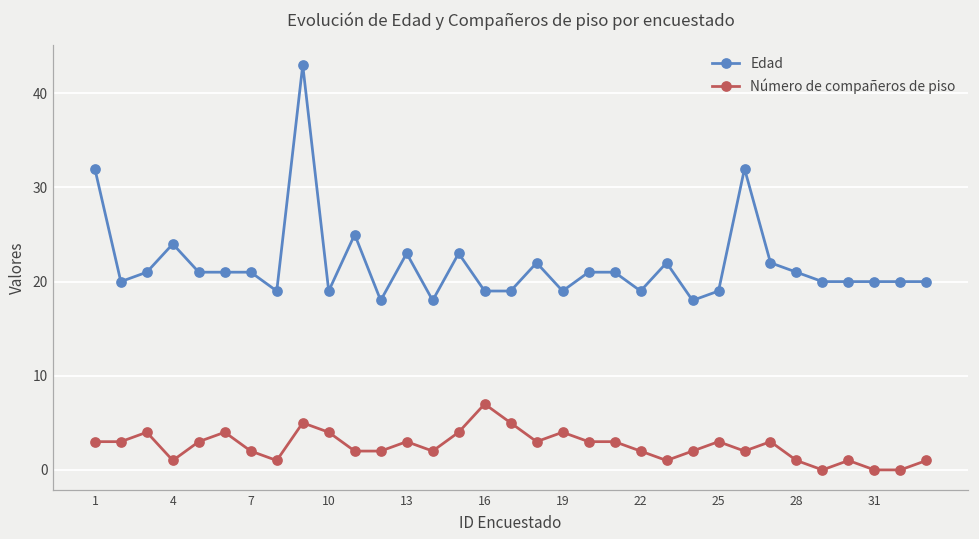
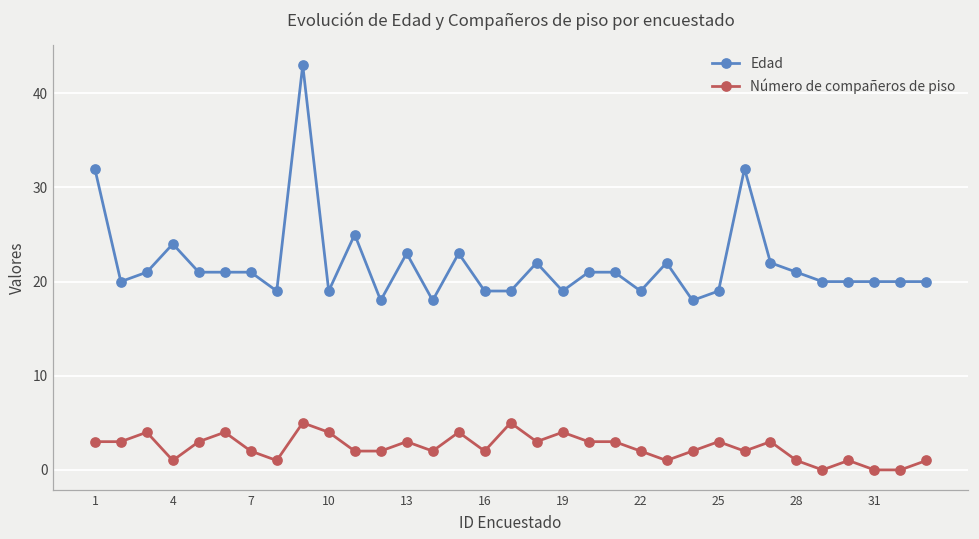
  {
    "Edad": {
      "1": 32,
      "4": 24,
      "7": 21,
      "10": 19,
      "13": 23,
      "16": 19,
      "19": 19,
      "22": 19,
      "25": 19,
      "28": 21,
      "31": 20
    },
    "Número de compañeros de piso": {
      "1": 3,
      "4": 1,
      "7": 2,
      "10": 4,
      "13": 3,
-     "16": 7,
+     "16": 2,
      "19": 4,
      "22": 2,
      "25": 3,
      "28": 1,
      "31": 0
    }
  }
